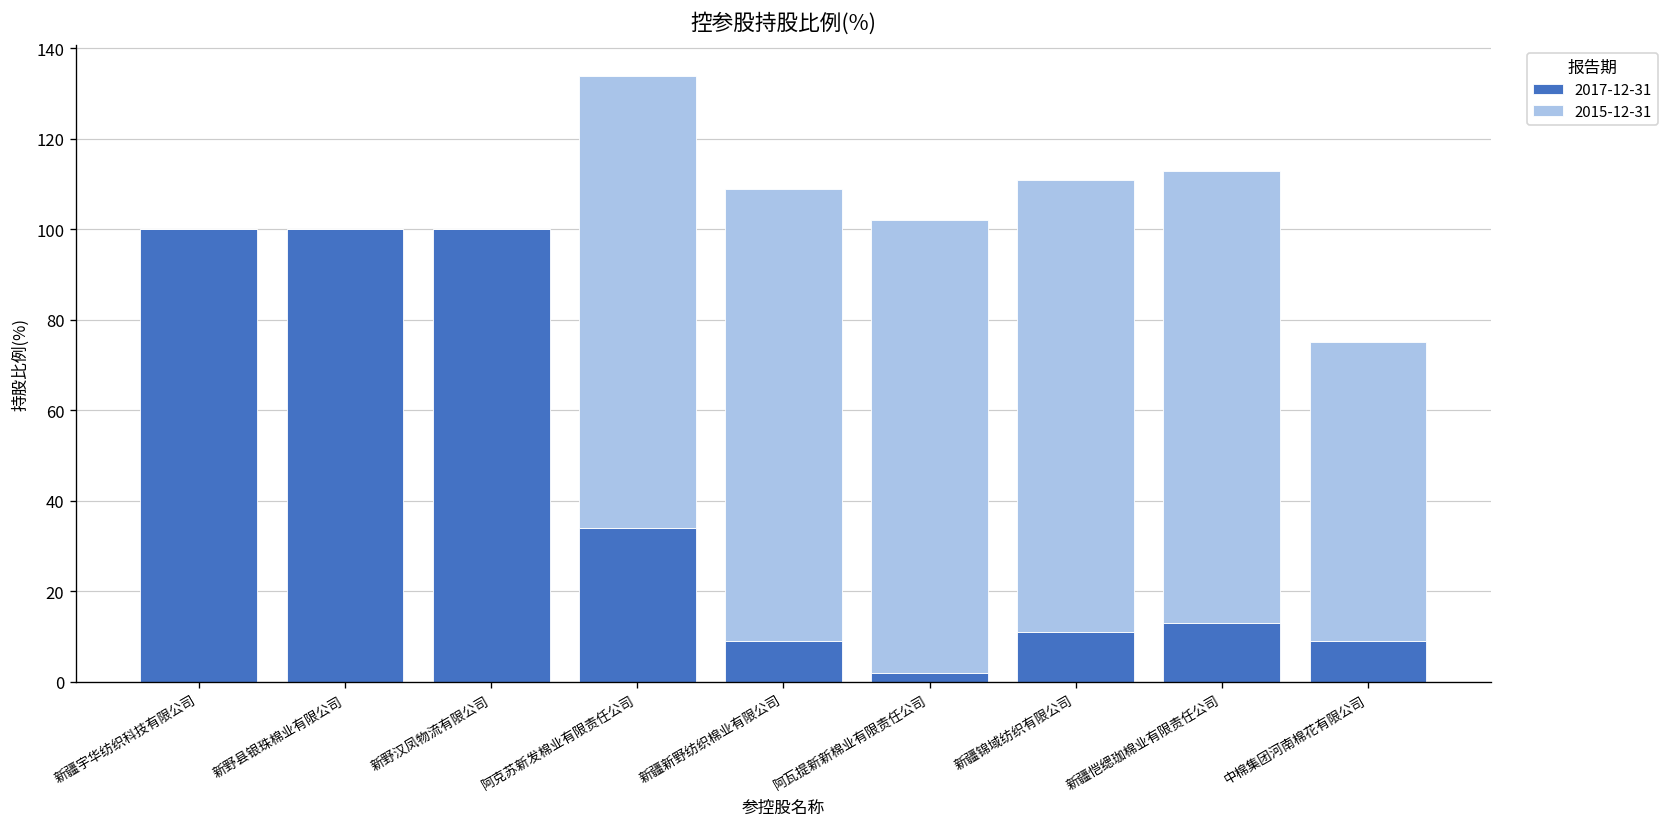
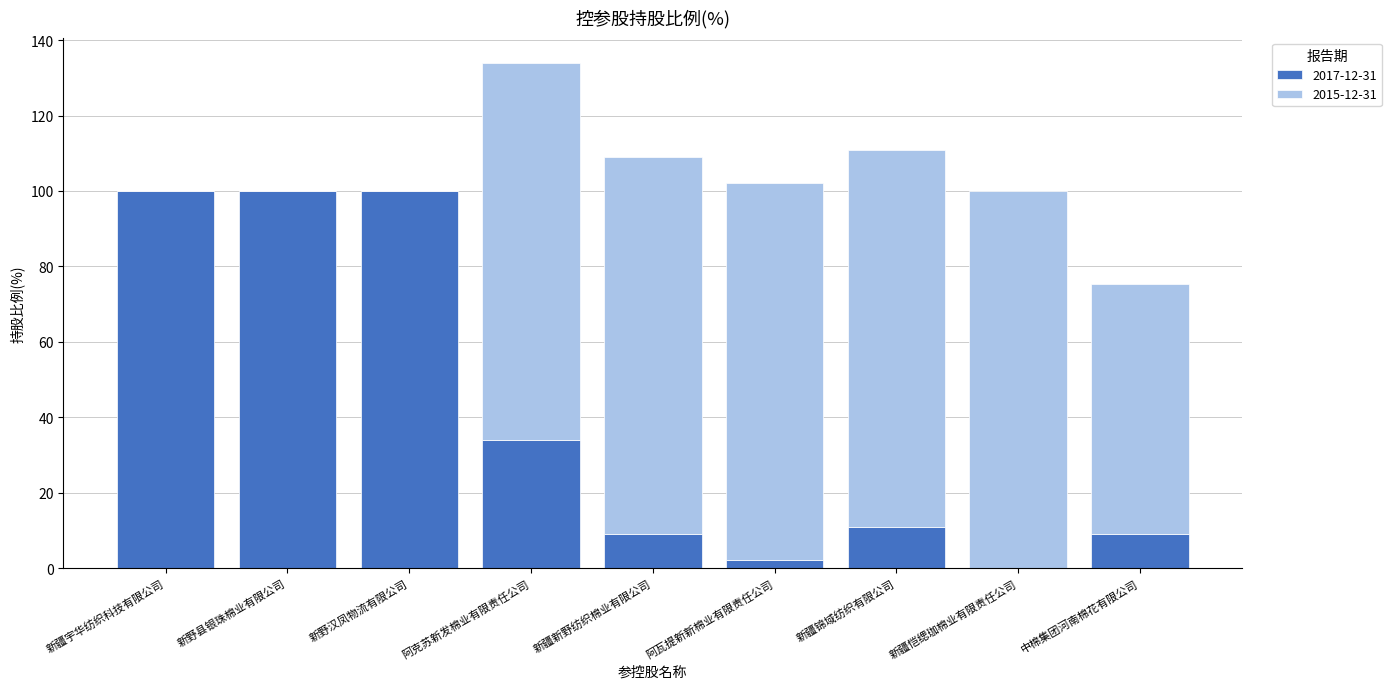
  {
    "2017-12-31": {
      "新疆宇华纺织科技有限公司": 100,
      "新野县银珠棉业有限公司": 100,
      "新野汉凤物流有限公司": 100,
      "阿克苏新发棉业有限责任公司": 34,
      "新疆新野纺织棉业有限公司": 9,
      "阿瓦提新新棉业有限责任公司": 2,
      "新疆锦域纺织有限公司": 11,
-     "新疆恺缌珈棉业有限责任公司": 13,
+     "新疆恺缌珈棉业有限责任公司": 0,
      "中棉集团河南棉花有限公司": 9
    },
    "2015-12-31": {
      "新疆宇华纺织科技有限公司": 0,
      "新野县银珠棉业有限公司": 0,
      "新野汉凤物流有限公司": 0,
      "阿克苏新发棉业有限责任公司": 100,
      "新疆新野纺织棉业有限公司": 100,
      "阿瓦提新新棉业有限责任公司": 100,
      "新疆锦域纺织有限公司": 100,
      "新疆恺缌珈棉业有限责任公司": 100,
      "中棉集团河南棉花有限公司": 66
    }
  }
